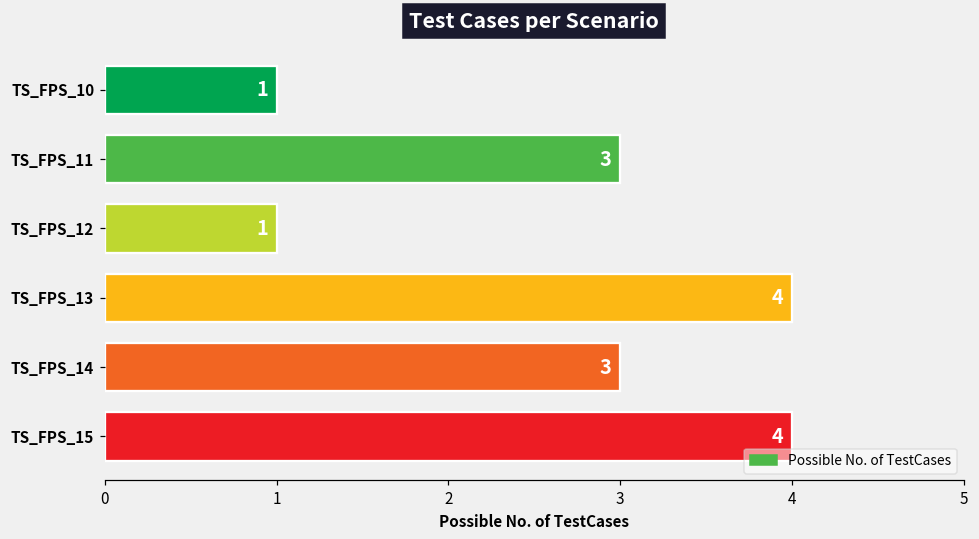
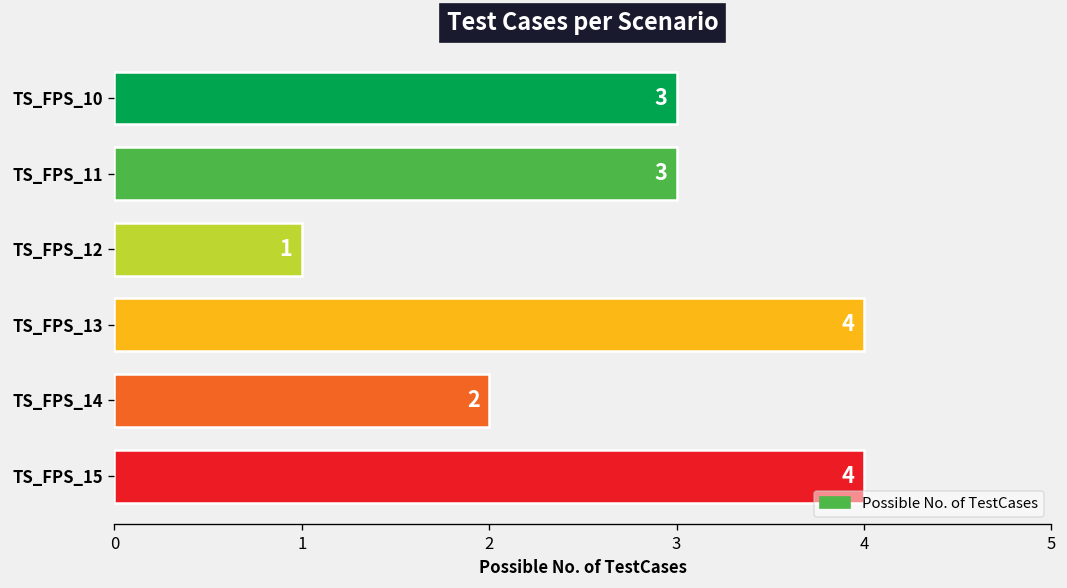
  {
-   "TS_FPS_10": 1,
+   "TS_FPS_10": 3,
    "TS_FPS_11": 3,
    "TS_FPS_12": 1,
    "TS_FPS_13": 4,
-   "TS_FPS_14": 3,
+   "TS_FPS_14": 2,
    "TS_FPS_15": 4
  }
